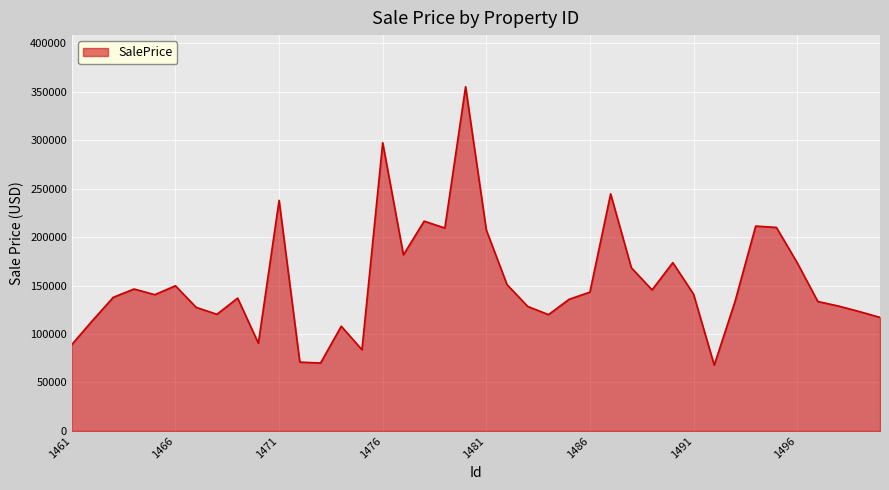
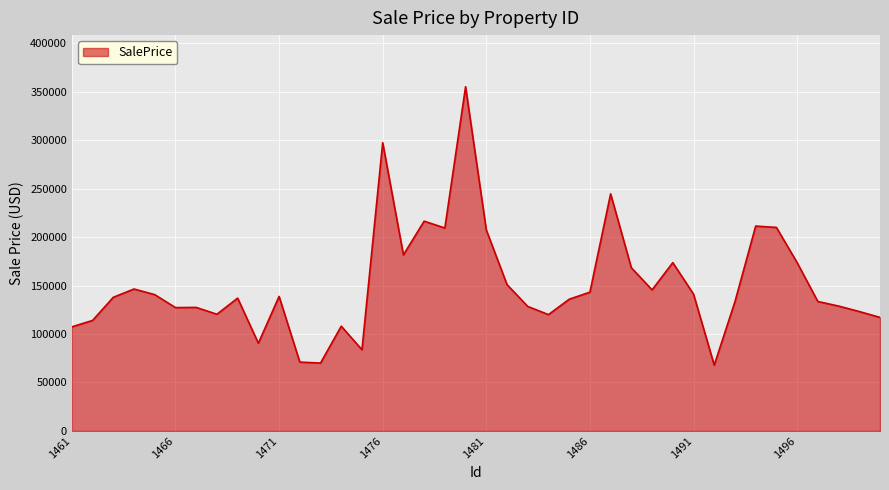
  {
-   "1461": 90000,
-   "1466": 150000,
-   "1471": 240000,
+   "1461": 110000,
+   "1466": 130000,
+   "1471": 140000,
    "1476": 300000,
    "1481": 210000,
    "1486": 140000,
    "1491": 140000,
    "1496": 170000
  }
